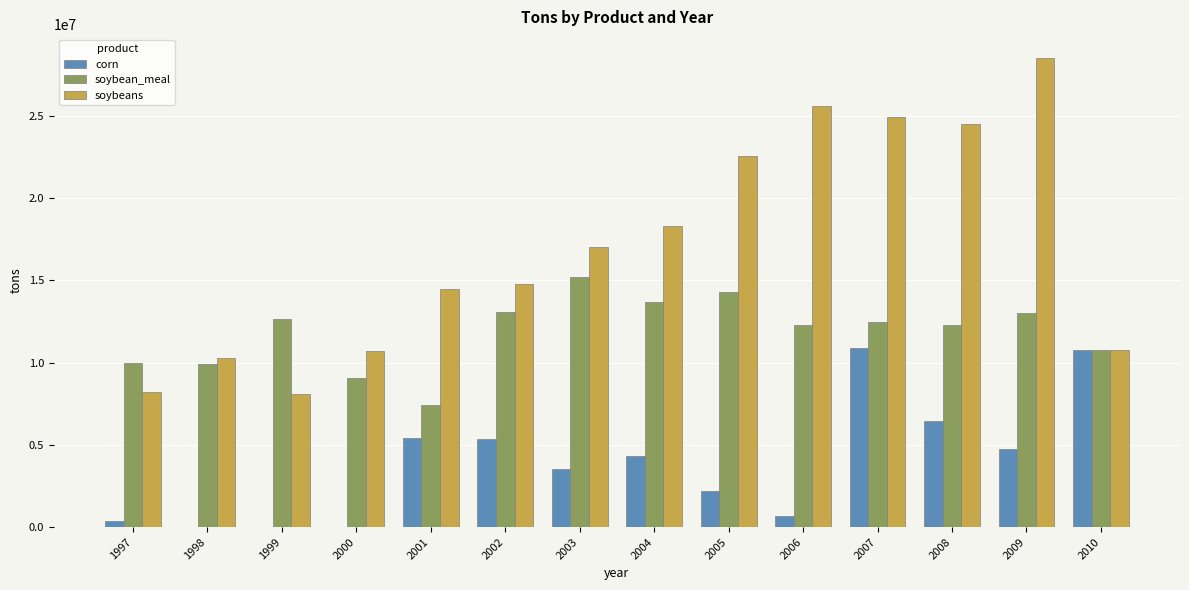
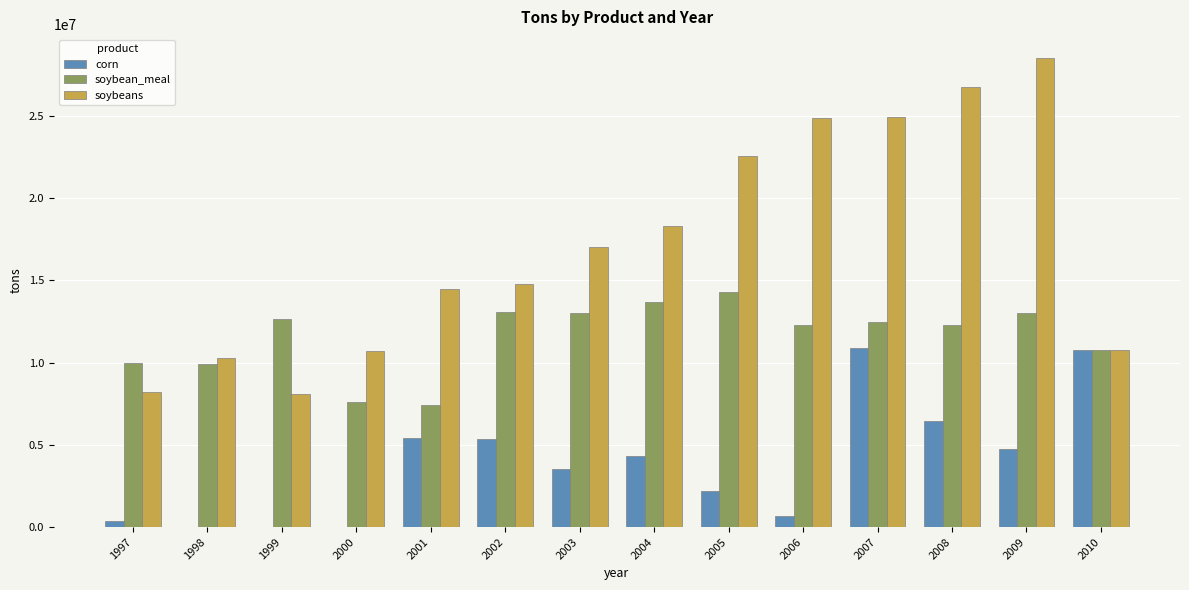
  {
    "corn": {
      "1997": 400000,
      "2001": 5400000,
      "2002": 5300000,
      "2003": 3500000,
      "2004": 4300000,
      "2005": 2200000,
      "2006": 700000,
      "2007": 10900000,
      "2008": 6400000,
      "2009": 4800000,
      "2010": 10800000
    },
    "soybean_meal": {
      "1997": 10000000,
      "1998": 9900000,
      "1999": 12600000,
-     "2000": 9100000,
+     "2000": 7600000,
      "2001": 7400000,
      "2002": 13100000,
-     "2003": 15200000,
+     "2003": 13000000,
      "2004": 13700000,
      "2005": 14300000,
      "2006": 12300000,
      "2007": 12500000,
      "2008": 12300000,
      "2009": 13000000,
      "2010": 10800000
    },
    "soybeans": {
      "1997": 8200000,
      "1998": 10300000,
      "1999": 8100000,
      "2000": 10700000,
      "2001": 14500000,
      "2002": 14800000,
      "2003": 17000000,
      "2004": 18300000,
      "2005": 22600000,
-     "2006": 25600000,
+     "2006": 24900000,
      "2007": 24900000,
-     "2008": 24500000,
+     "2008": 26800000,
      "2009": 28600000,
      "2010": 10800000
    }
  }
